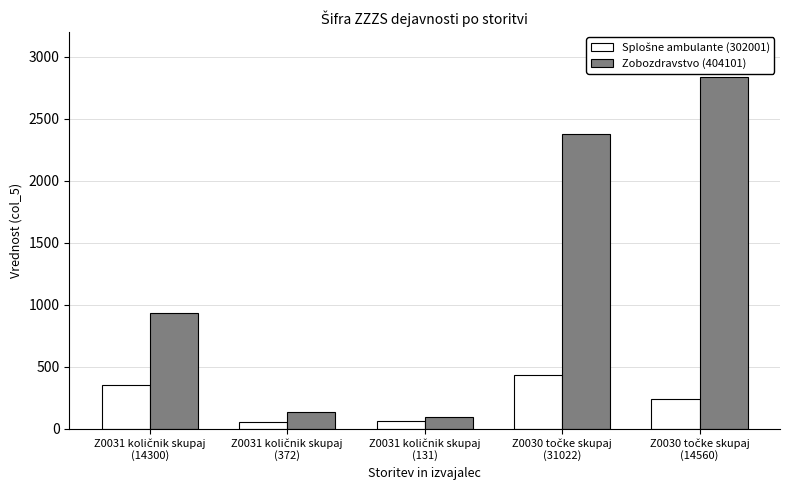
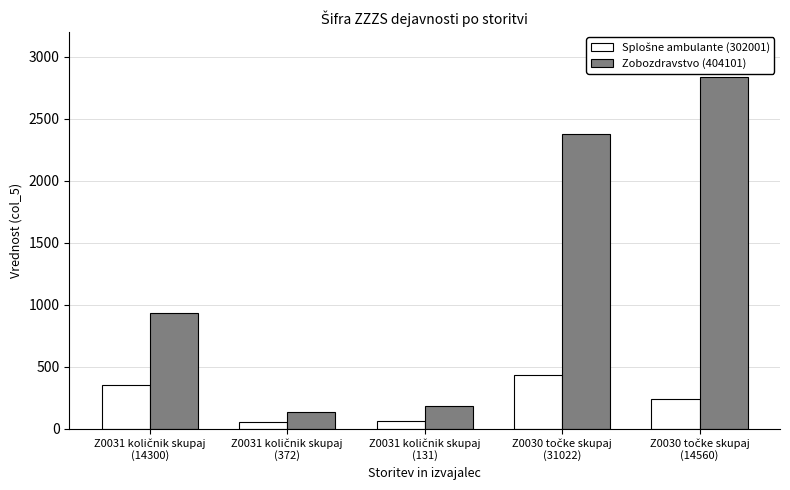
  {
    "Splošne ambulante (302001)": {
      "Z0031 količnik skupaj (14300)": 360,
      "Z0031 količnik skupaj (372)": 60,
      "Z0031 količnik skupaj (131)": 60,
      "Z0030 točke skupaj (31022)": 430,
      "Z0030 točke skupaj (14560)": 240
    },
    "Zobozdravstvo (404101)": {
      "Z0031 količnik skupaj (14300)": 930,
      "Z0031 količnik skupaj (372)": 130,
-     "Z0031 količnik skupaj (131)": 100,
+     "Z0031 količnik skupaj (131)": 180,
      "Z0030 točke skupaj (31022)": 2370,
      "Z0030 točke skupaj (14560)": 2830
    }
  }
